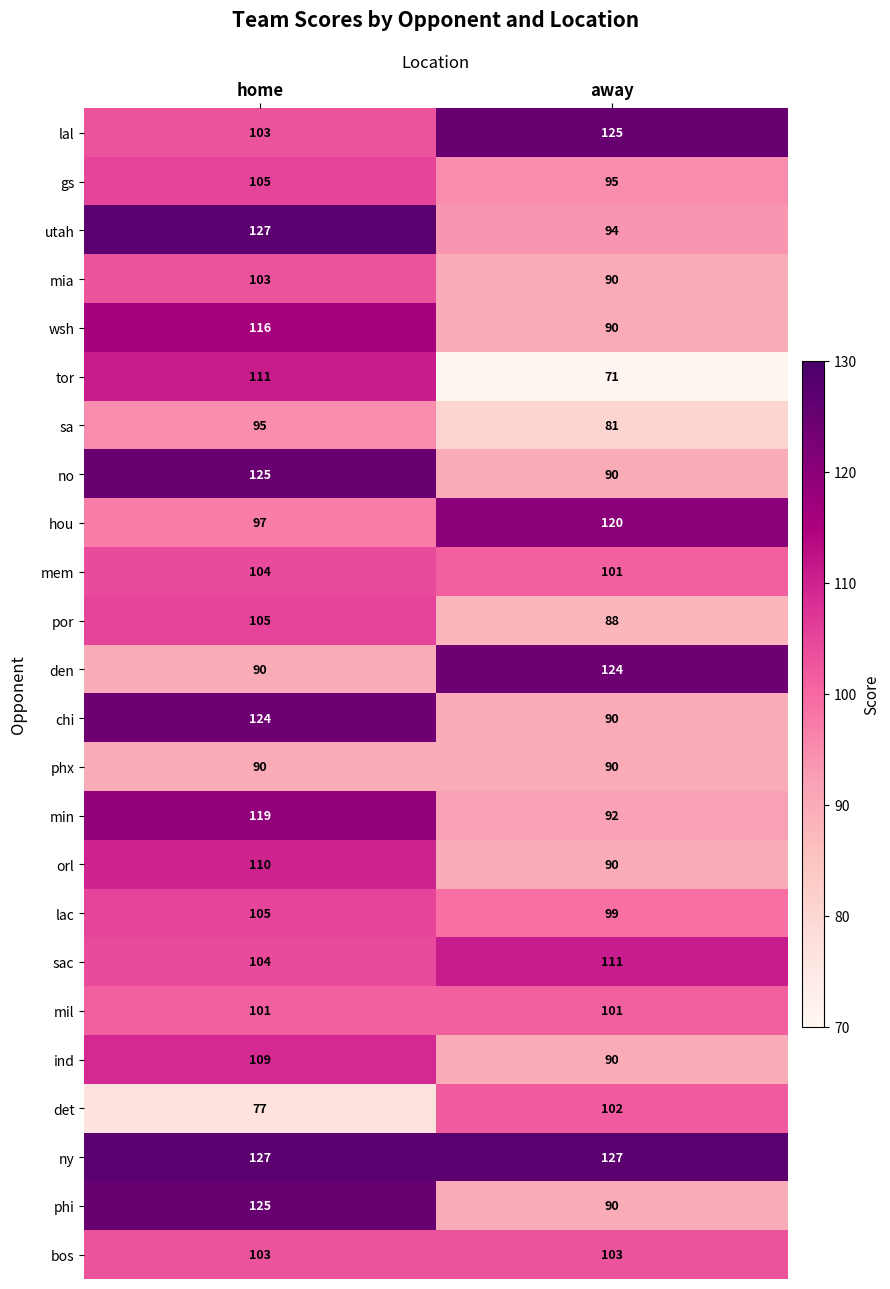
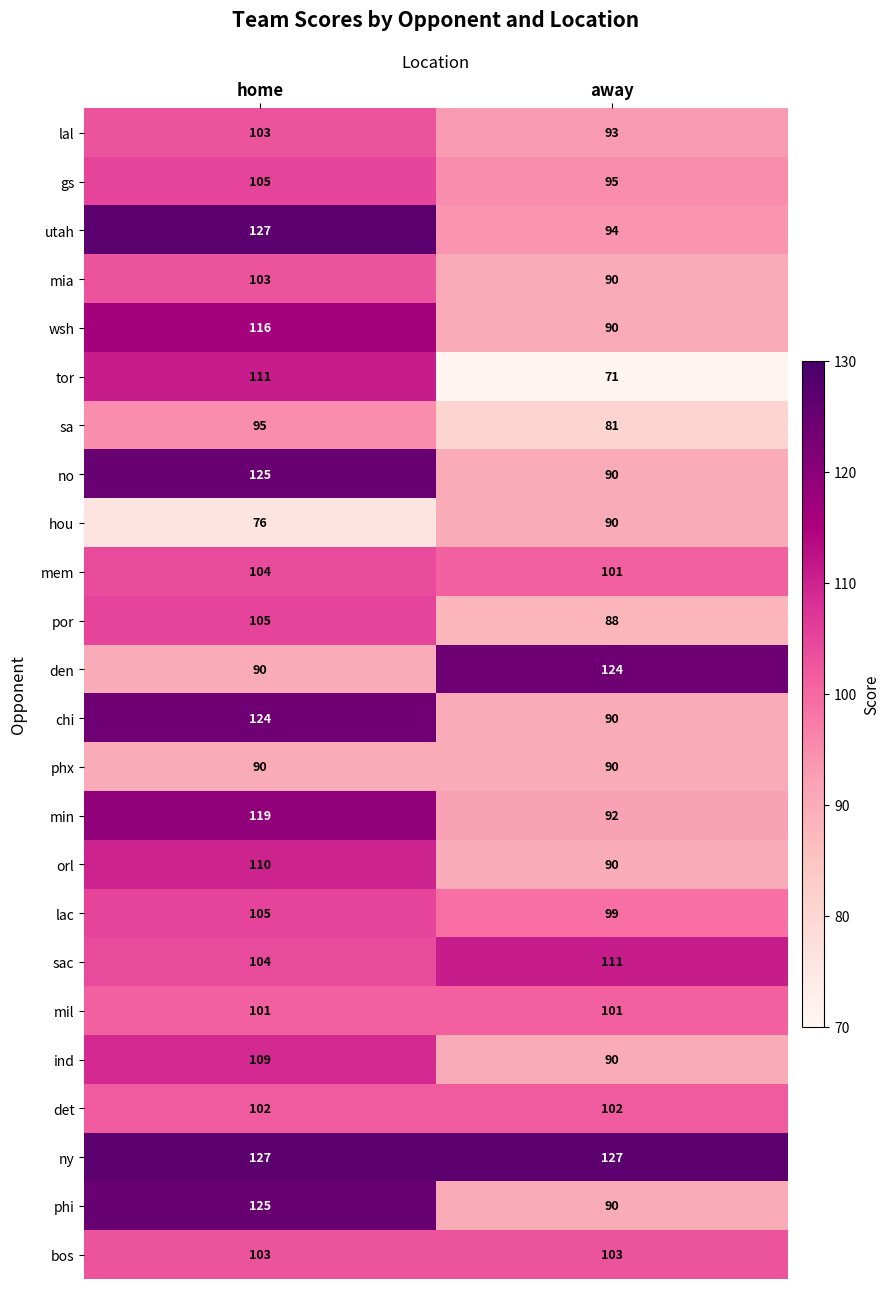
  {
    "lal": {
      "home": 103,
-     "away": 125
+     "away": 93
    },
    "gs": {
      "home": 105,
      "away": 95
    },
    "utah": {
      "home": 127,
      "away": 94
    },
    "mia": {
      "home": 103,
      "away": 90
    },
    "wsh": {
      "home": 116,
      "away": 90
    },
    "tor": {
      "home": 111,
      "away": 71
    },
    "sa": {
      "home": 95,
      "away": 81
    },
    "no": {
      "home": 125,
      "away": 90
    },
    "hou": {
-     "home": 97,
-     "away": 120
+     "home": 76,
+     "away": 90
    },
    "mem": {
      "home": 104,
      "away": 101
    },
    "por": {
      "home": 105,
      "away": 88
    },
    "den": {
      "home": 90,
      "away": 124
    },
    "chi": {
      "home": 124,
      "away": 90
    },
    "phx": {
      "home": 90,
      "away": 90
    },
    "min": {
      "home": 119,
      "away": 92
    },
    "orl": {
      "home": 110,
      "away": 90
    },
    "lac": {
      "home": 105,
      "away": 99
    },
    "sac": {
      "home": 104,
      "away": 111
    },
    "mil": {
      "home": 101,
      "away": 101
    },
    "ind": {
      "home": 109,
      "away": 90
    },
    "det": {
-     "home": 77,
+     "home": 102,
      "away": 102
    },
    "ny": {
      "home": 127,
      "away": 127
    },
    "phi": {
      "home": 125,
      "away": 90
    },
    "bos": {
      "home": 103,
      "away": 103
    }
  }
